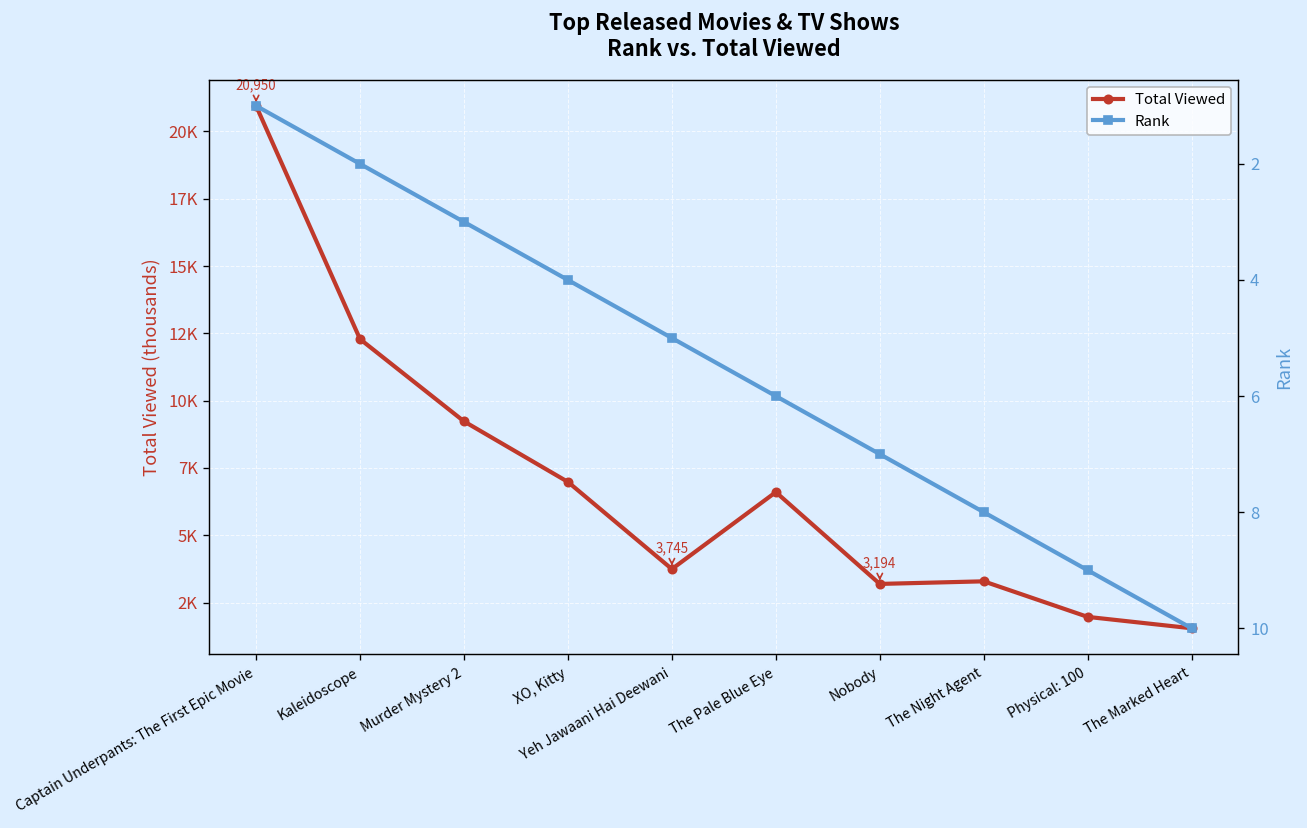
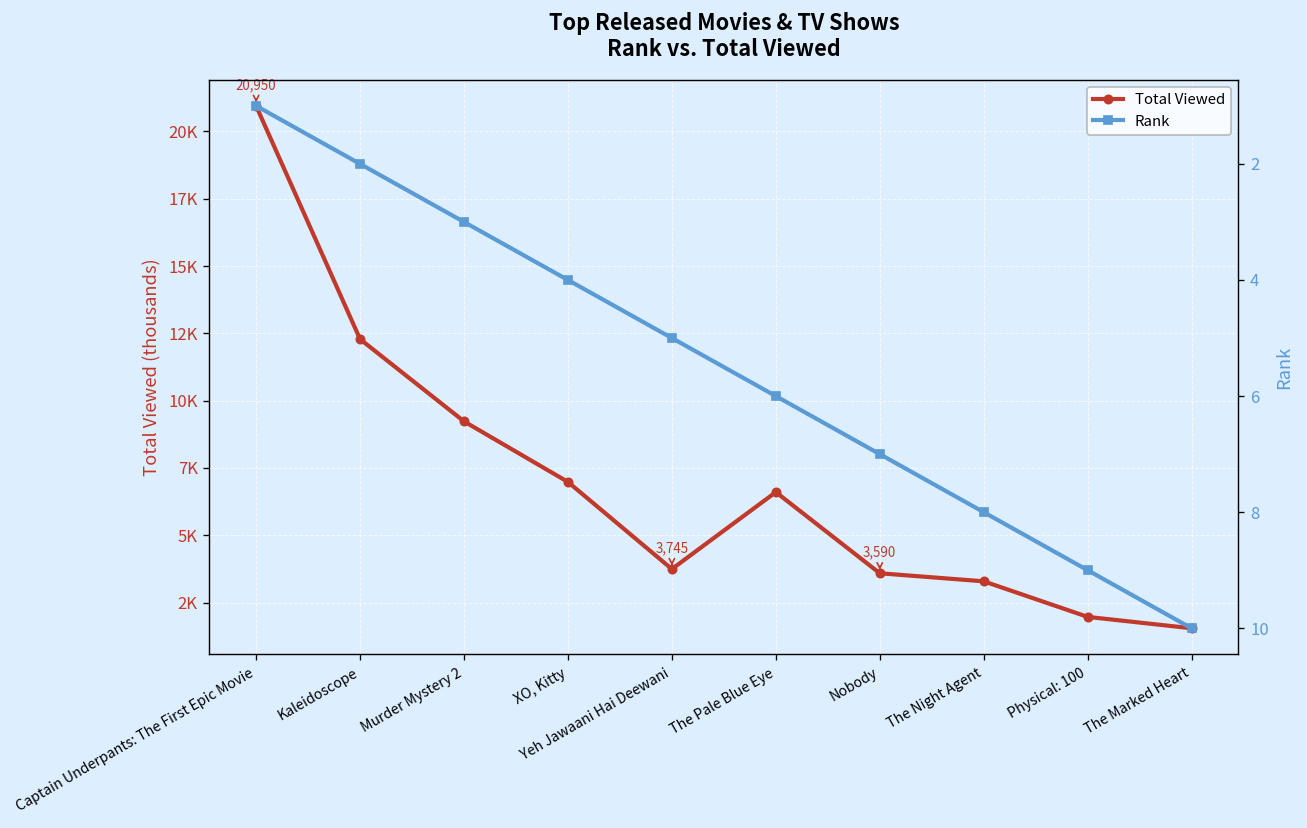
  {
    "Total Viewed": {
      "Captain Underpants: The First Epic Movie": "20,950",
-     "Nobody": "3,194"
+     "Nobody": "3,590"
    }
  }
